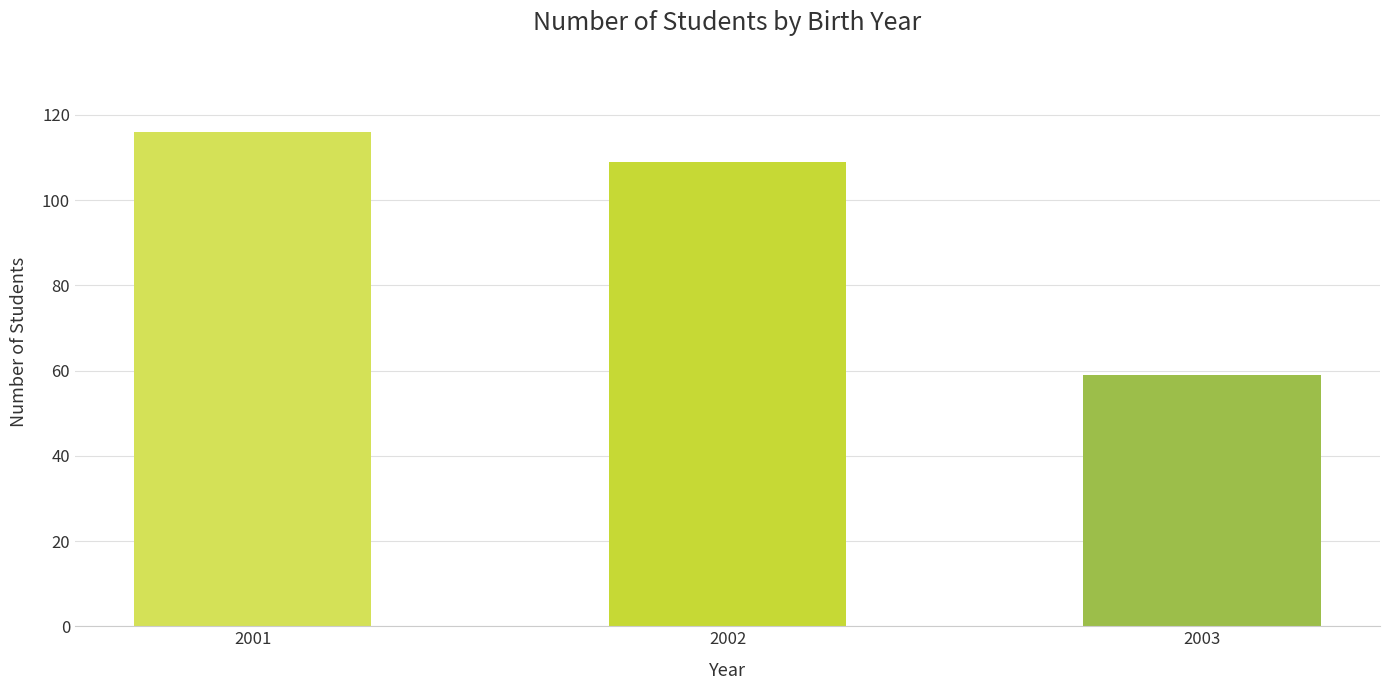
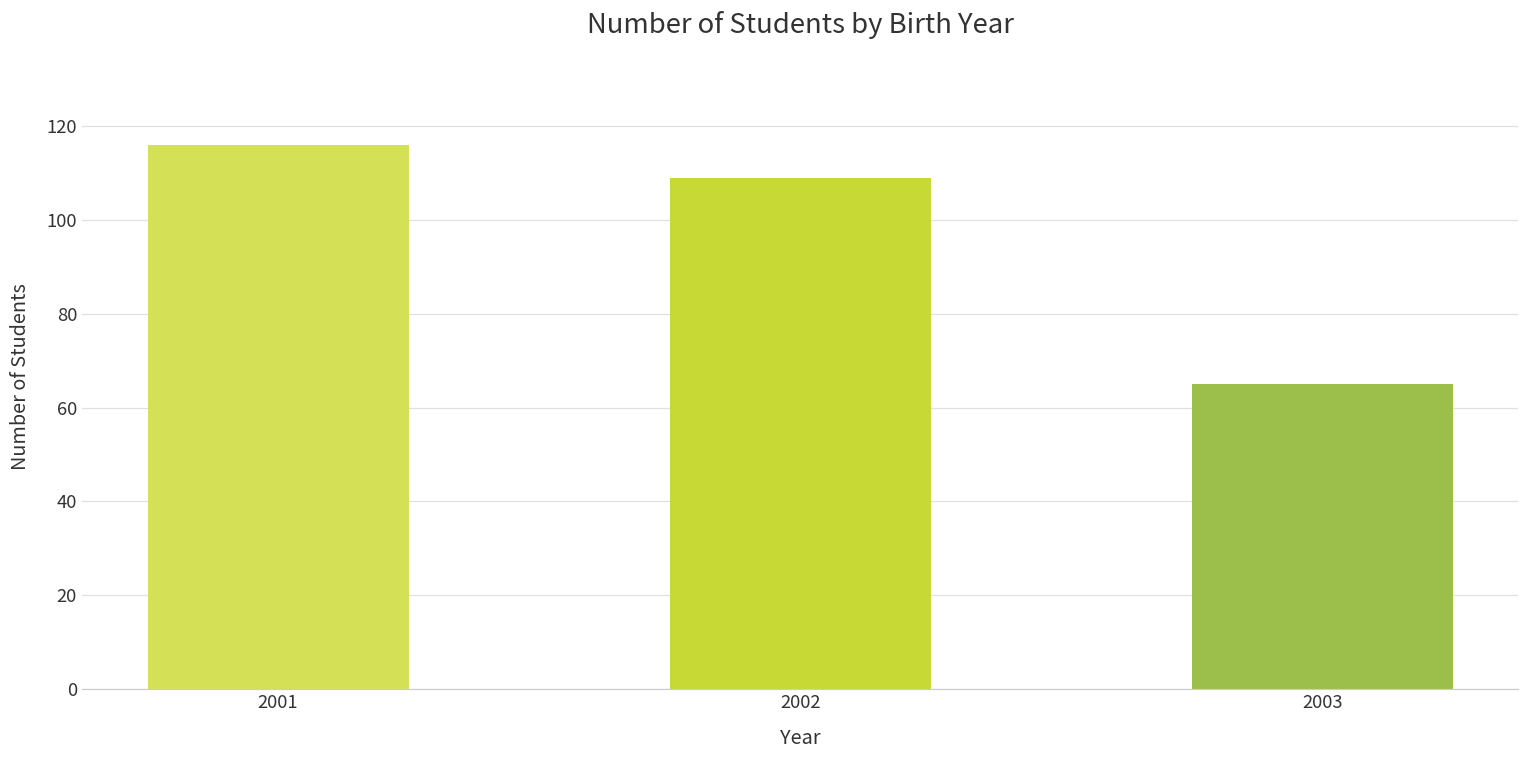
  {
    "2001": 116,
    "2002": 109,
-   "2003": 59
+   "2003": 65
  }
